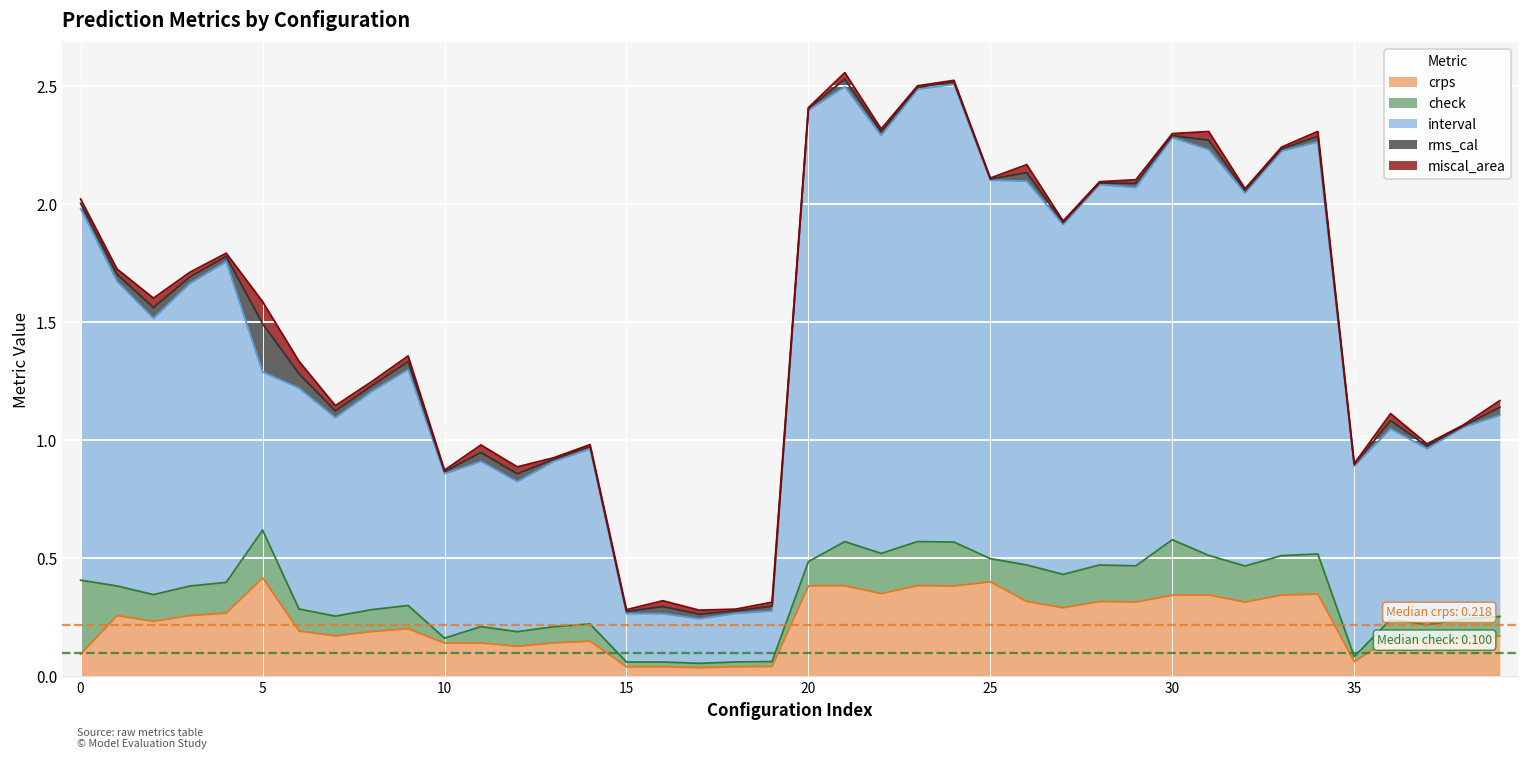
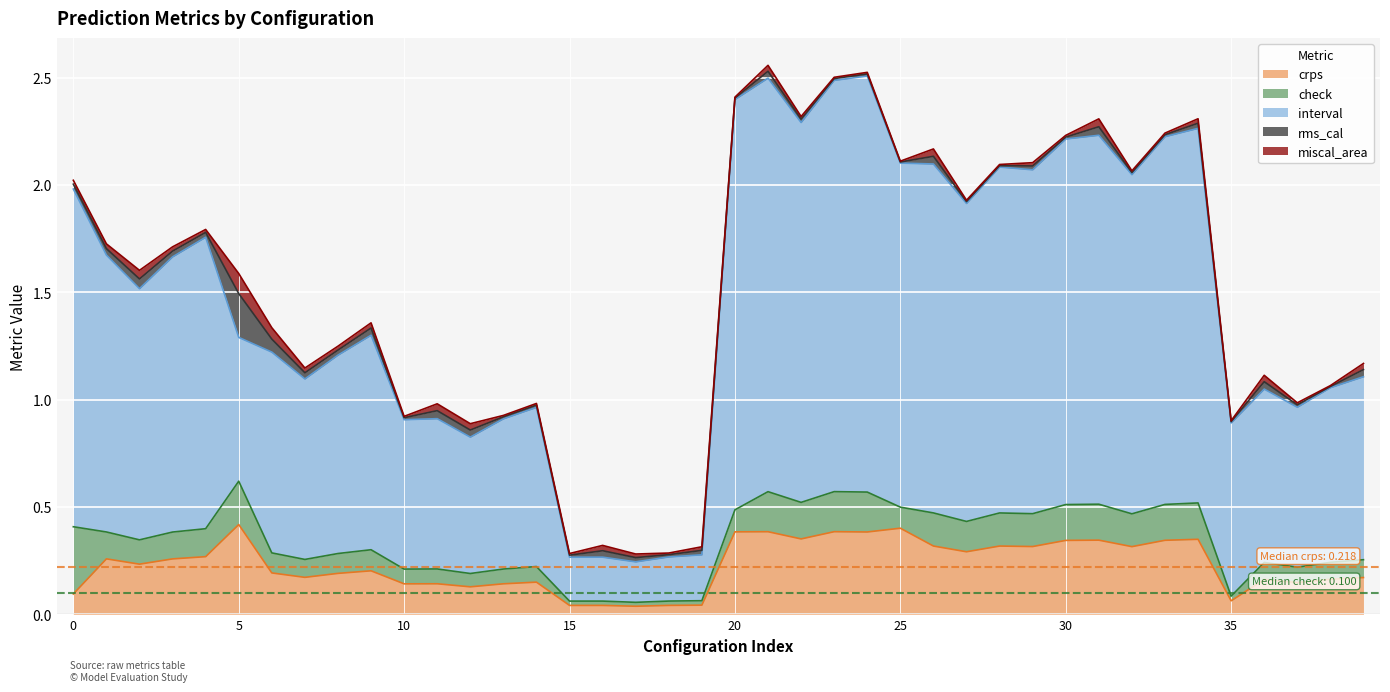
  {
    "crps": {
      "0": 0.09,
      "5": 0.42,
      "10": 0.14,
      "15": 0.04,
      "20": 0.38,
      "25": 0.40,
      "30": 0.34,
      "35": 0.06
    },
    "check": {
      "0": 0.31,
      "5": 0.20,
-     "10": 0.02,
+     "10": 0.07,
      "15": 0.02,
      "20": 0.10,
      "25": 0.10,
-     "30": 0.24,
+     "30": 0.17,
      "35": 0.02
    },
    "interval": {
      "0": 1.57,
      "5": 0.67
    },
    "rms_cal": {
      "0": 0.02,
      "5": 0.20
    },
    "miscal_area": {
      "0": 0.02,
      "5": 0.09
    }
  }
